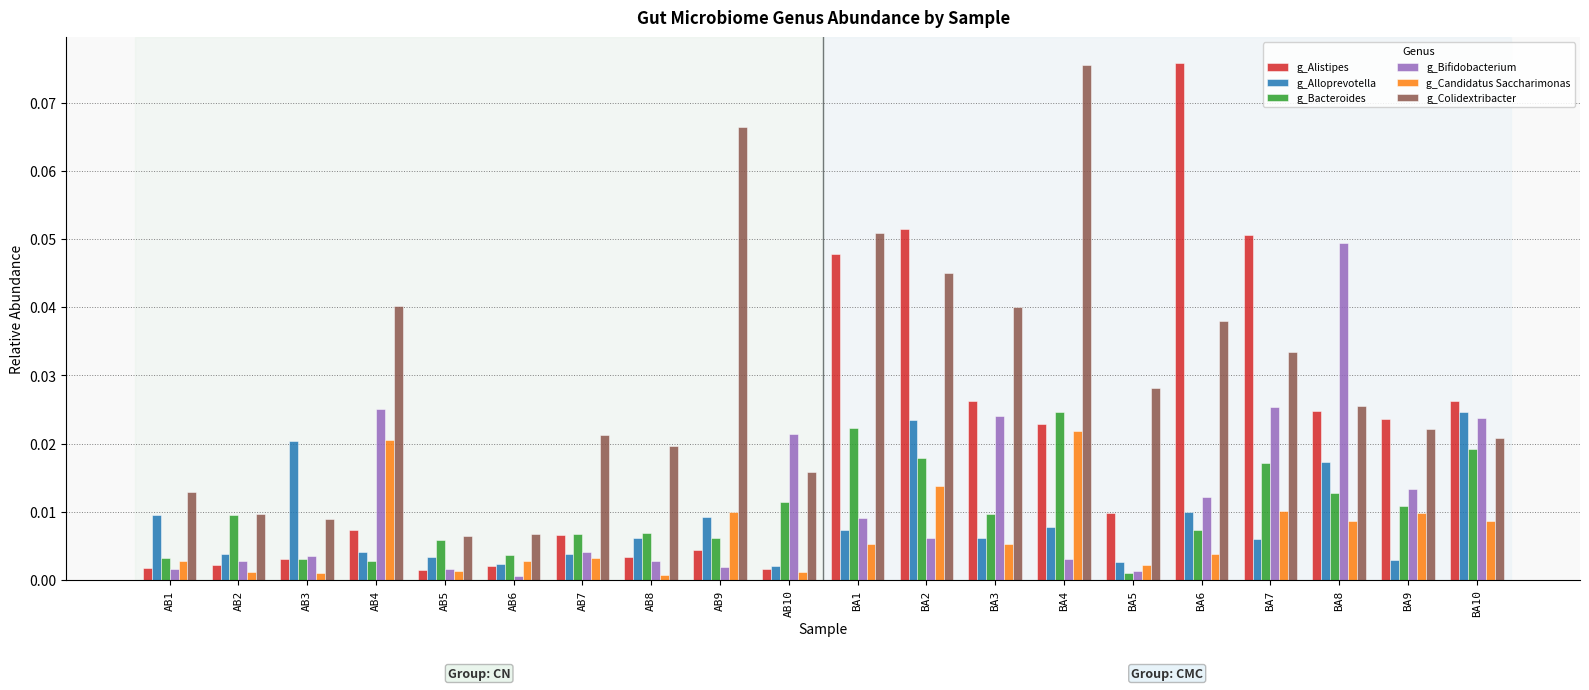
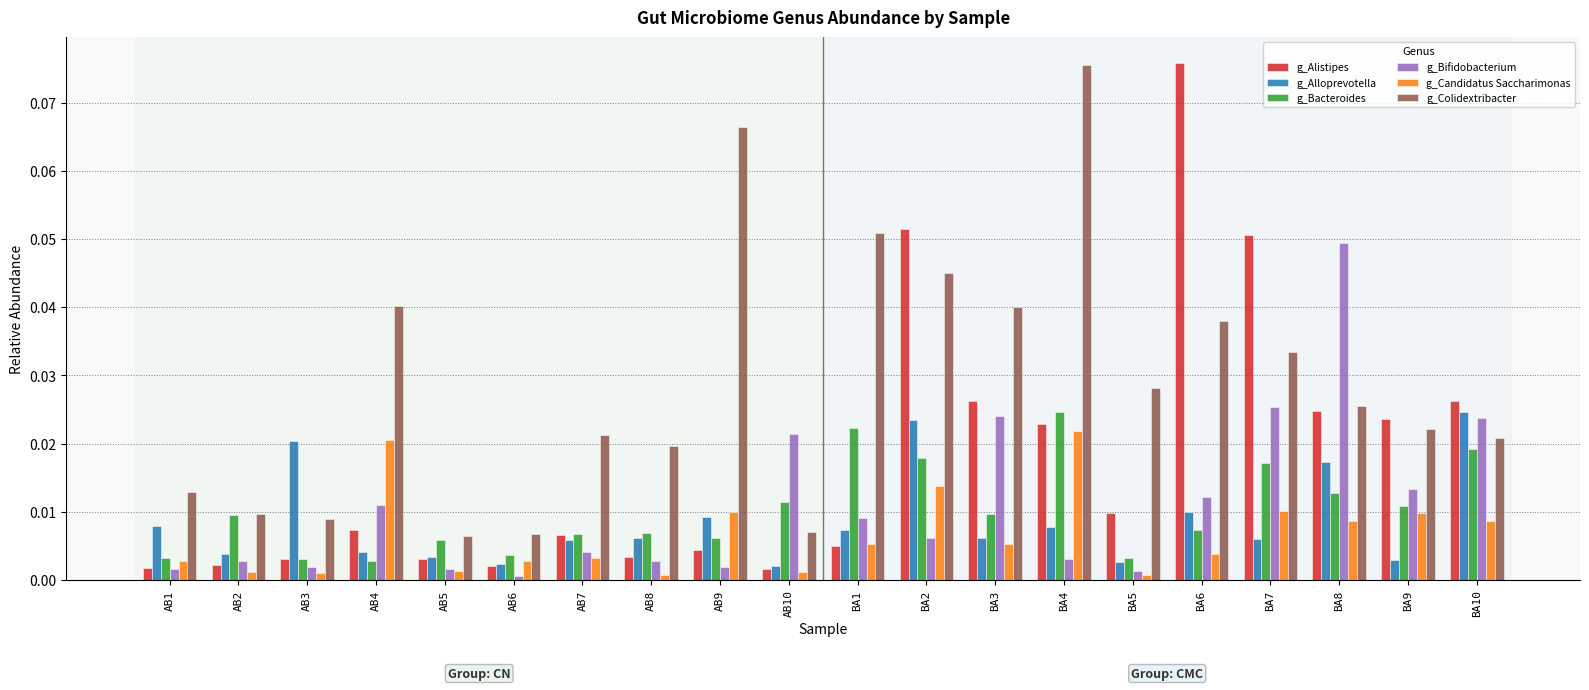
  {
    "g_Alistipes": {
      "AB1": 0.002,
      "AB2": 0.002,
      "AB3": 0.003,
      "AB4": 0.007,
-     "AB5": 0.002,
+     "AB5": 0.003,
      "AB6": 0.002,
      "AB7": 0.007,
      "AB8": 0.003,
      "AB9": 0.004,
      "AB10": 0.002,
-     "BA1": 0.048,
+     "BA1": 0.005,
      "BA2": 0.051,
      "BA3": 0.026,
      "BA4": 0.023,
      "BA5": 0.010,
      "BA6": 0.076,
      "BA7": 0.051,
      "BA8": 0.025,
      "BA9": 0.024,
      "BA10": 0.026
    },
    "g_Alloprevotella": {
-     "AB1": 0.010,
+     "AB1": 0.008,
      "AB2": 0.004,
      "AB3": 0.020,
      "AB4": 0.004,
      "AB5": 0.003,
      "AB6": 0.002,
-     "AB7": 0.004,
+     "AB7": 0.006,
      "AB8": 0.006,
      "AB9": 0.009,
      "AB10": 0.002,
      "BA1": 0.007,
      "BA2": 0.023,
      "BA3": 0.006,
      "BA4": 0.008,
      "BA5": 0.003,
      "BA6": 0.010,
      "BA7": 0.006,
      "BA8": 0.017,
      "BA9": 0.003,
      "BA10": 0.025
    },
    "g_Bacteroides": {
      "AB1": 0.003,
      "AB2": 0.010,
      "AB3": 0.003,
      "AB4": 0.003,
      "AB5": 0.006,
      "AB6": 0.004,
      "AB7": 0.007,
      "AB8": 0.007,
      "AB9": 0.006,
      "AB10": 0.011,
      "BA1": 0.022,
      "BA2": 0.018,
      "BA3": 0.010,
      "BA4": 0.025,
-     "BA5": 0.001,
+     "BA5": 0.003,
      "BA6": 0.007,
      "BA7": 0.017,
      "BA8": 0.013,
      "BA9": 0.011,
      "BA10": 0.019
    },
    "g_Bifidobacterium": {
      "AB1": 0.002,
      "AB2": 0.003,
-     "AB3": 0.004,
-     "AB4": 0.025,
+     "AB3": 0.002,
+     "AB4": 0.011,
      "AB5": 0.002,
      "AB6": 0.001,
      "AB7": 0.004,
      "AB8": 0.003,
      "AB9": 0.002,
      "AB10": 0.021,
      "BA1": 0.009,
      "BA2": 0.006,
      "BA3": 0.024,
      "BA4": 0.003,
      "BA5": 0.001,
      "BA6": 0.012,
      "BA7": 0.025,
      "BA8": 0.049,
      "BA9": 0.013,
      "BA10": 0.024
    },
    "g_Candidatus Saccharimonas": {
      "AB1": 0.003,
      "AB2": 0.001,
      "AB3": 0.001,
      "AB4": 0.020,
      "AB5": 0.001,
      "AB6": 0.003,
      "AB7": 0.003,
      "AB8": 0.001,
      "AB9": 0.010,
      "AB10": 0.001,
      "BA1": 0.005,
      "BA2": 0.014,
      "BA3": 0.005,
      "BA4": 0.022,
-     "BA5": 0.002,
+     "BA5": 0.001,
      "BA6": 0.004,
      "BA7": 0.010,
      "BA8": 0.009,
      "BA9": 0.010,
      "BA10": 0.009
    },
    "g_Colidextribacter": {
      "AB1": 0.013,
      "AB2": 0.010,
      "AB3": 0.009,
      "AB4": 0.040,
      "AB5": 0.006,
      "AB6": 0.007,
      "AB7": 0.021,
      "AB8": 0.020,
      "AB9": 0.066,
-     "AB10": 0.016,
+     "AB10": 0.007,
      "BA1": 0.051,
      "BA2": 0.045,
      "BA3": 0.040,
      "BA4": 0.076,
      "BA5": 0.028,
      "BA6": 0.038,
      "BA7": 0.033,
      "BA8": 0.026,
      "BA9": 0.022,
      "BA10": 0.021
    }
  }
